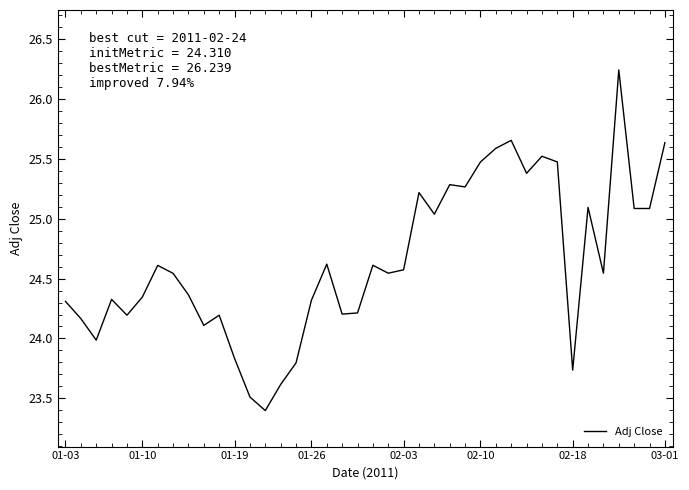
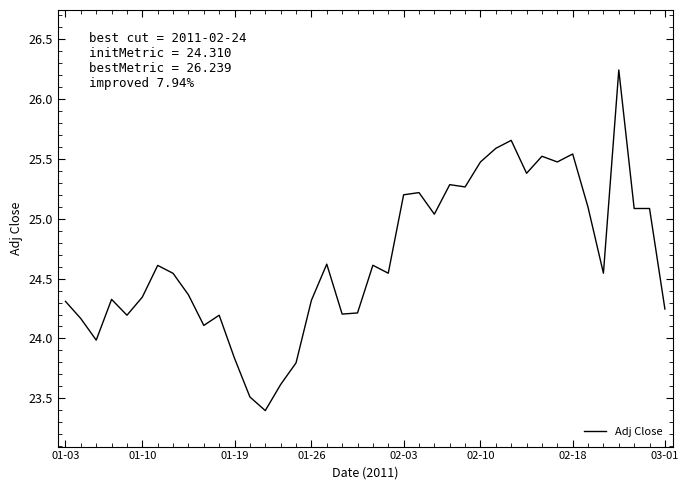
  {
    "01-03": 24.31,
    "01-10": 24.35,
    "01-19": 23.83,
    "01-26": 24.32,
-   "02-03": 24.57,
+   "02-03": 25.20,
    "02-10": 25.47,
-   "02-18": 23.74,
-   "03-01": 25.63
+   "02-18": 25.54,
+   "03-01": 24.25
  }
